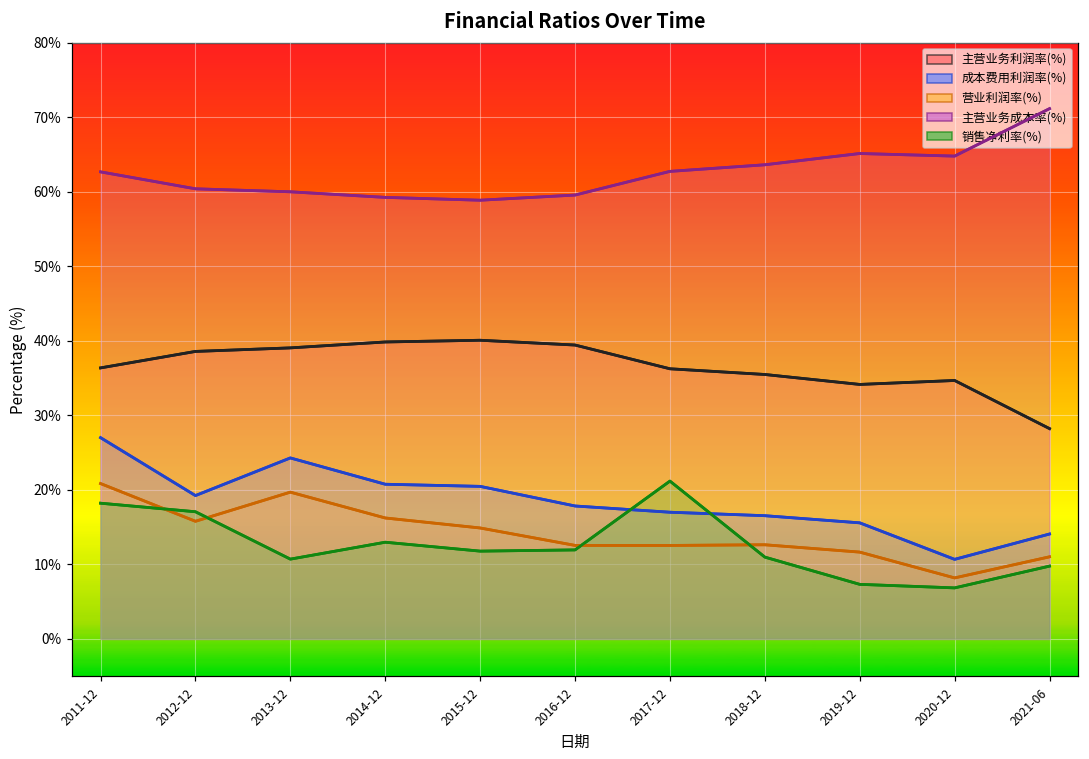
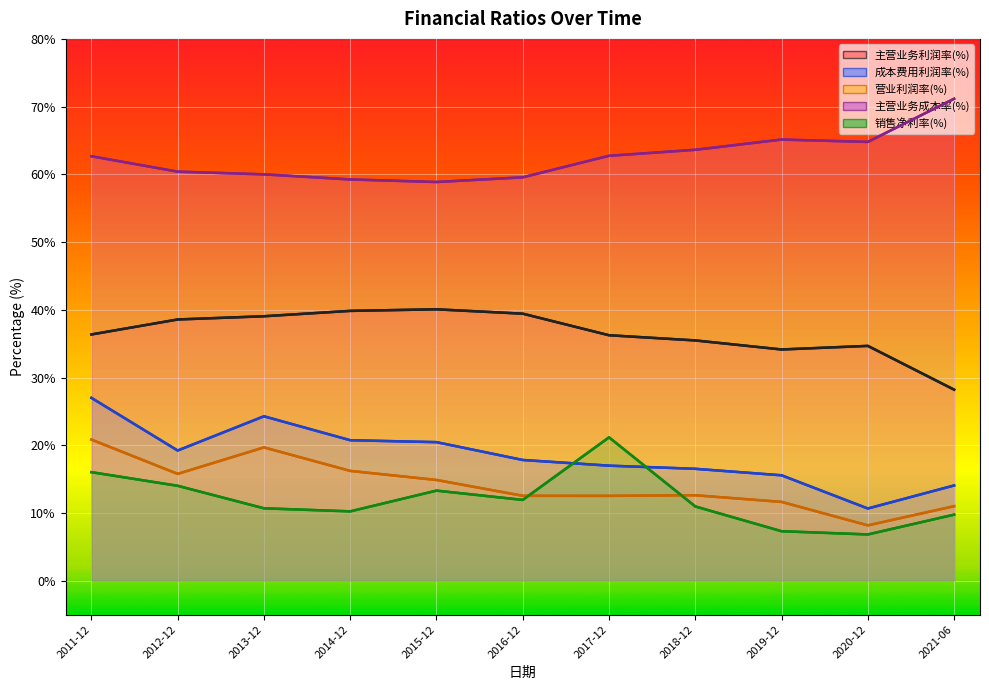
  {
    "销售净利率(%)": {
-     "2011-12": "18%",
-     "2012-12": "17%",
+     "2011-12": "16%",
+     "2012-12": "14%",
      "2013-12": "11%",
-     "2014-12": "13%",
-     "2015-12": "12%",
+     "2014-12": "10%",
+     "2015-12": "13%",
      "2016-12": "12%",
      "2017-12": "21%",
      "2018-12": "11%",
      "2019-12": "7%",
      "2020-12": "7%",
      "2021-06": "10%"
    }
  }
